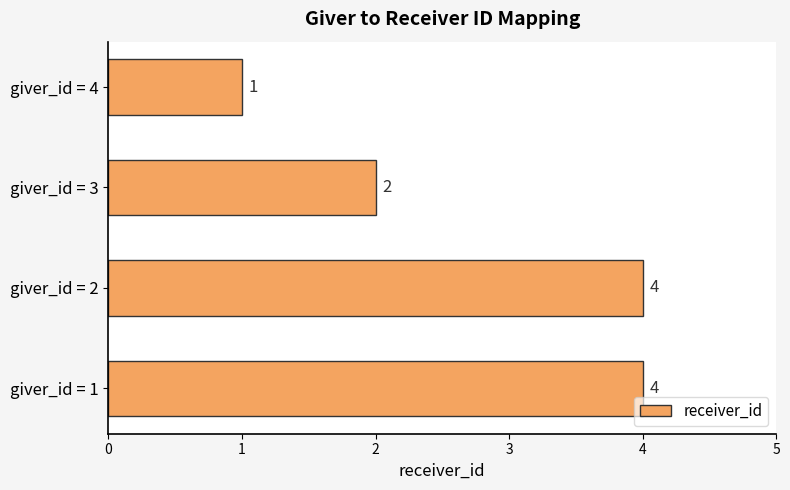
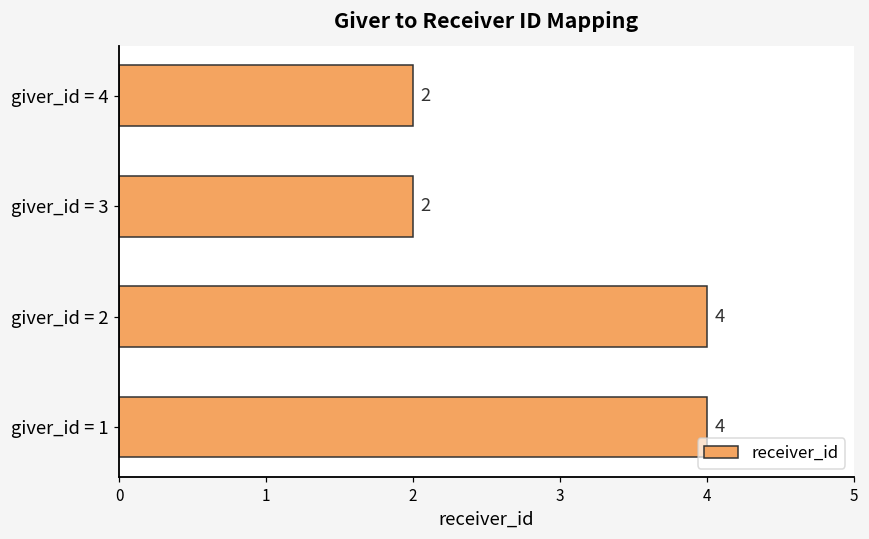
  {
-   "giver_id = 4": 1,
+   "giver_id = 4": 2,
    "giver_id = 3": 2,
    "giver_id = 2": 4,
    "giver_id = 1": 4
  }
